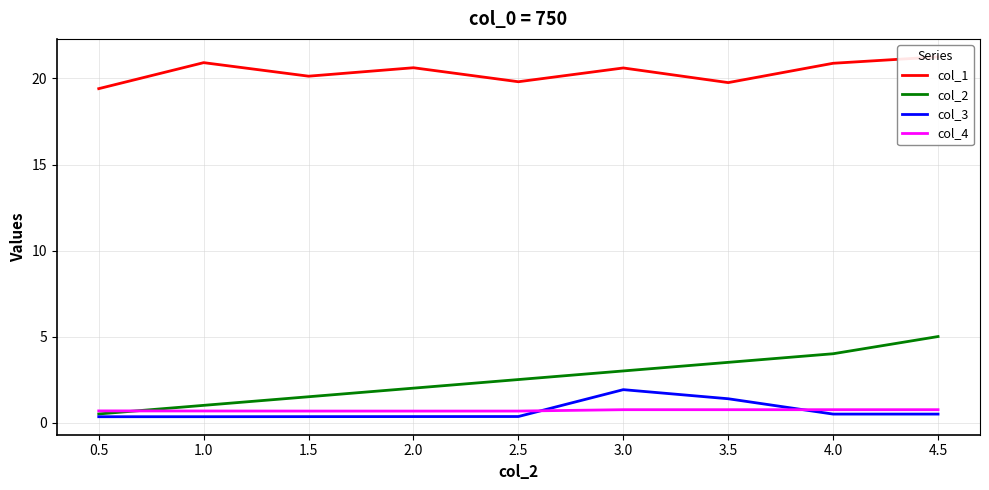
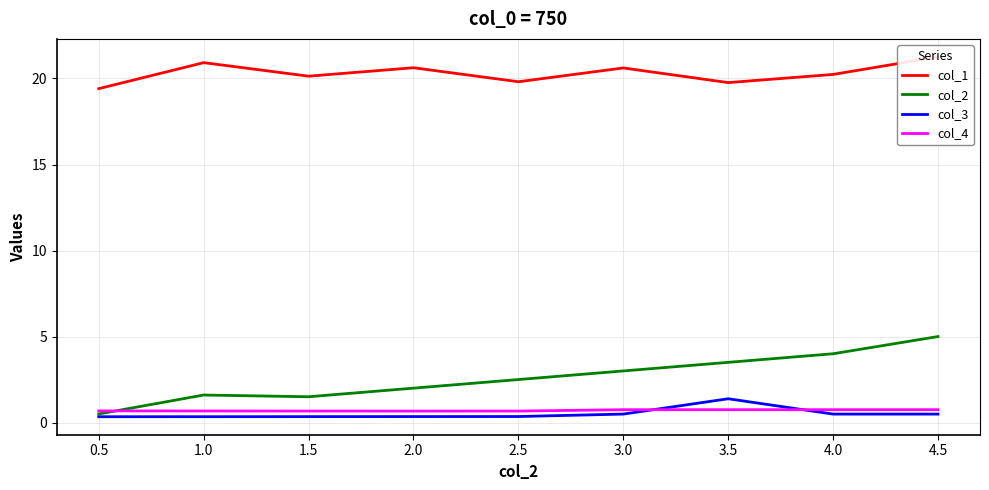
  {
    "col_1": {
      "0.5": 19.4,
      "1.0": 20.9,
      "1.5": 20.1,
      "2.0": 20.6,
      "2.5": 19.8,
      "3.0": 20.6,
      "3.5": 19.8,
-     "4.0": 20.9
+     "4.0": 20.2
    },
    "col_2": {
      "0.5": 0.5,
-     "1.0": 1.0,
+     "1.0": 1.6,
      "1.5": 1.5,
      "2.0": 2.0,
      "2.5": 2.5,
      "3.0": 3.0,
      "3.5": 3.5,
      "4.0": 4.0,
      "4.5": 5.0
    },
    "col_3": {
      "0.5": 0.3,
      "1.0": 0.3,
      "1.5": 0.3,
      "2.0": 0.3,
      "2.5": 0.4,
-     "3.0": 1.9,
+     "3.0": 0.5,
      "3.5": 1.4,
      "4.0": 0.5,
      "4.5": 0.5
    },
    "col_4": {
      "0.5": 0.7,
      "1.0": 0.7,
      "1.5": 0.7,
      "2.0": 0.7,
      "2.5": 0.7,
      "3.0": 0.7,
      "3.5": 0.7,
      "4.0": 0.7,
      "4.5": 0.7
    }
  }
